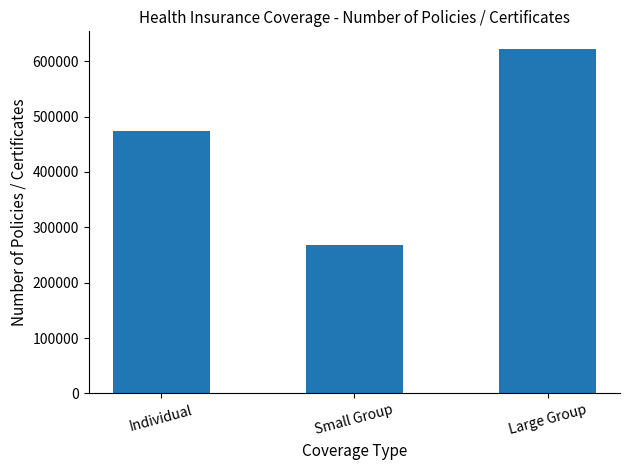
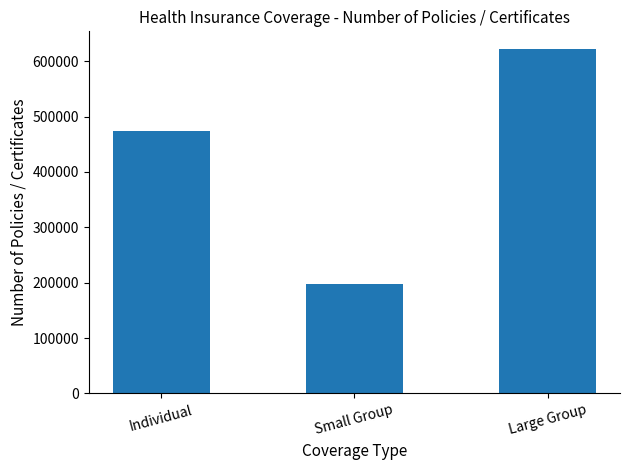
  {
    "Individual": 470000,
-   "Small Group": 270000,
+   "Small Group": 200000,
    "Large Group": 620000
  }
